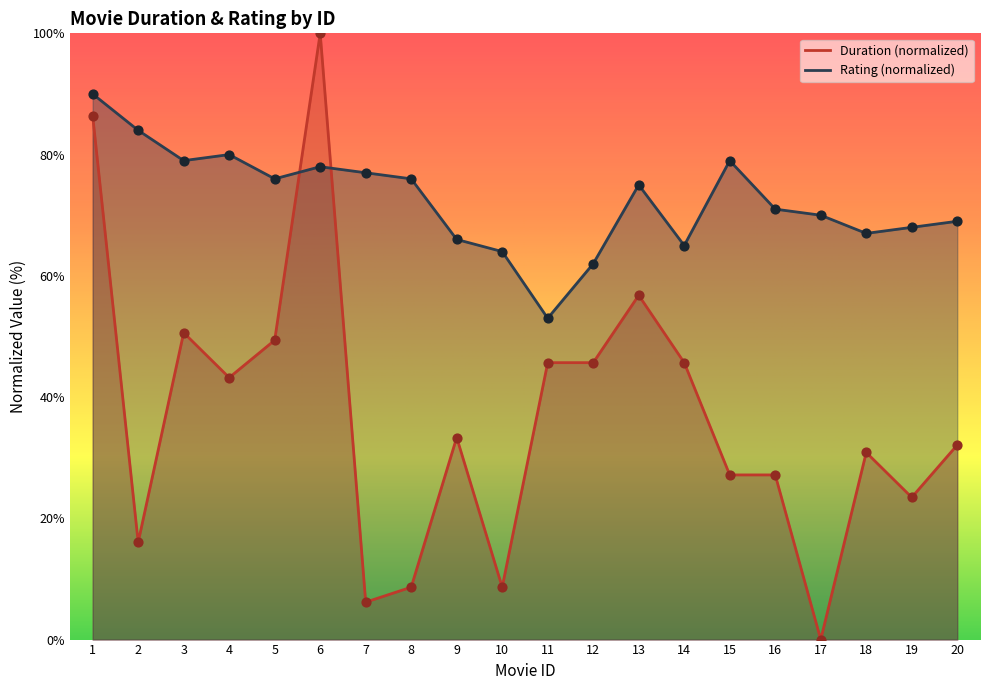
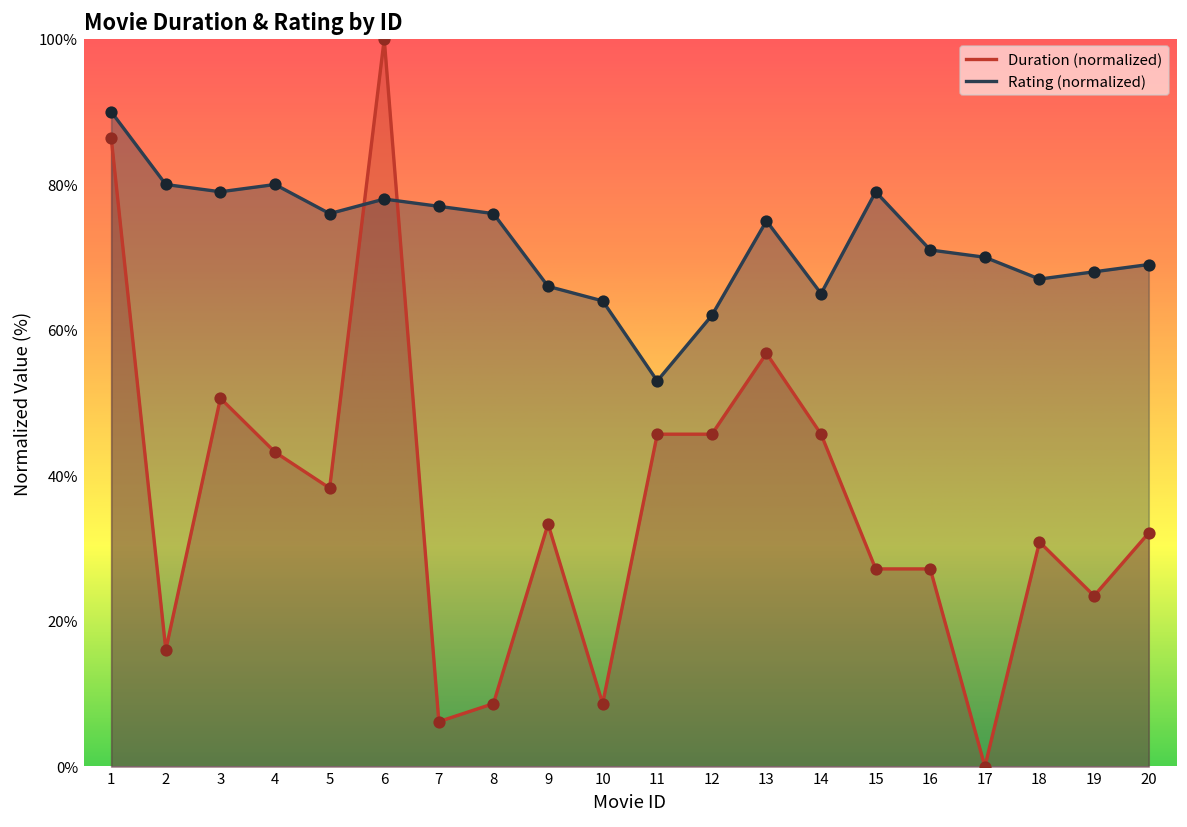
  {
    "Duration (normalized)": {
      "1": "86%",
      "2": "16%",
      "3": "51%",
      "4": "43%",
-     "5": "49%",
+     "5": "38%",
      "6": "100%",
      "7": "6%",
      "8": "9%",
      "9": "33%",
      "10": "9%",
      "11": "46%",
      "12": "46%",
      "13": "57%",
      "14": "46%",
      "15": "27%",
      "16": "27%",
      "17": "0%",
      "18": "31%",
      "19": "23%",
      "20": "32%"
    },
    "Rating (normalized)": {
      "1": "90%",
-     "2": "84%",
+     "2": "80%",
      "3": "79%",
      "4": "80%",
      "5": "76%",
      "6": "78%",
      "7": "77%",
      "8": "76%",
      "9": "66%",
      "10": "64%",
      "11": "53%",
      "12": "62%",
      "13": "75%",
      "14": "65%",
      "15": "79%",
      "16": "71%",
      "17": "70%",
      "18": "67%",
      "19": "68%",
      "20": "69%"
    }
  }
